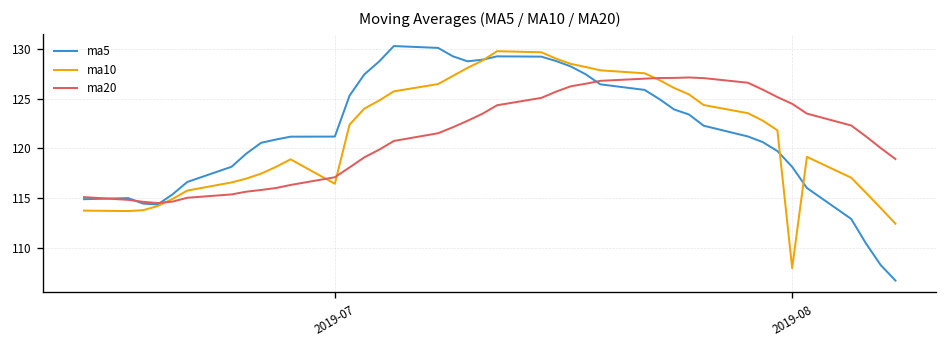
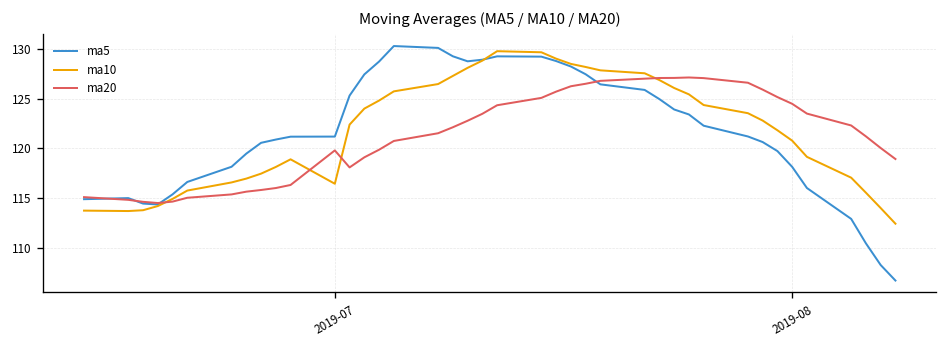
  {
    "ma5": {
      "2019-07": 121,
      "2019-08": 118
    },
    "ma10": {
      "2019-07": 116,
-     "2019-08": 108
+     "2019-08": 121
    },
    "ma20": {
-     "2019-07": 117,
+     "2019-07": 120,
      "2019-08": 125
    }
  }
